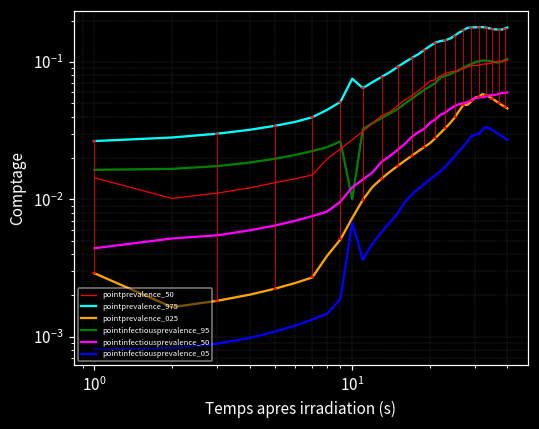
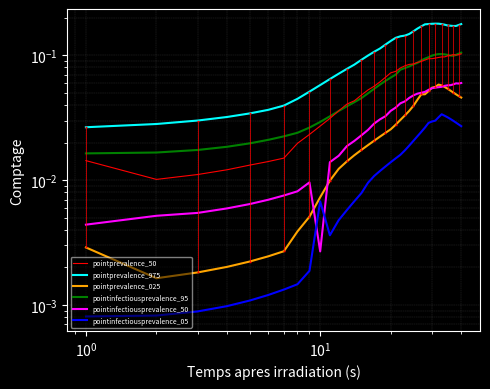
  {
    "pointprevalence_50": {
      "10^0": 0.014,
      "10^1": 0.027
    },
    "pointprevalence_975": {
-     "10^1": 0.08
+     "10^1": 0.06
    },
    "pointprevalence_025": {
      "10^1": 0.007
    },
    "pointinfectiousprevalence_95": {
      "10^0": 0.016,
-     "10^1": 0.010
+     "10^1": 0.029
    },
    "pointinfectiousprevalence_50": {
      "10^0": 0.0044,
-     "10^1": 0.012
+     "10^1": 0.0027
    },
    "pointinfectiousprevalence_05": {
      "10^1": 0.007
    }
  }
